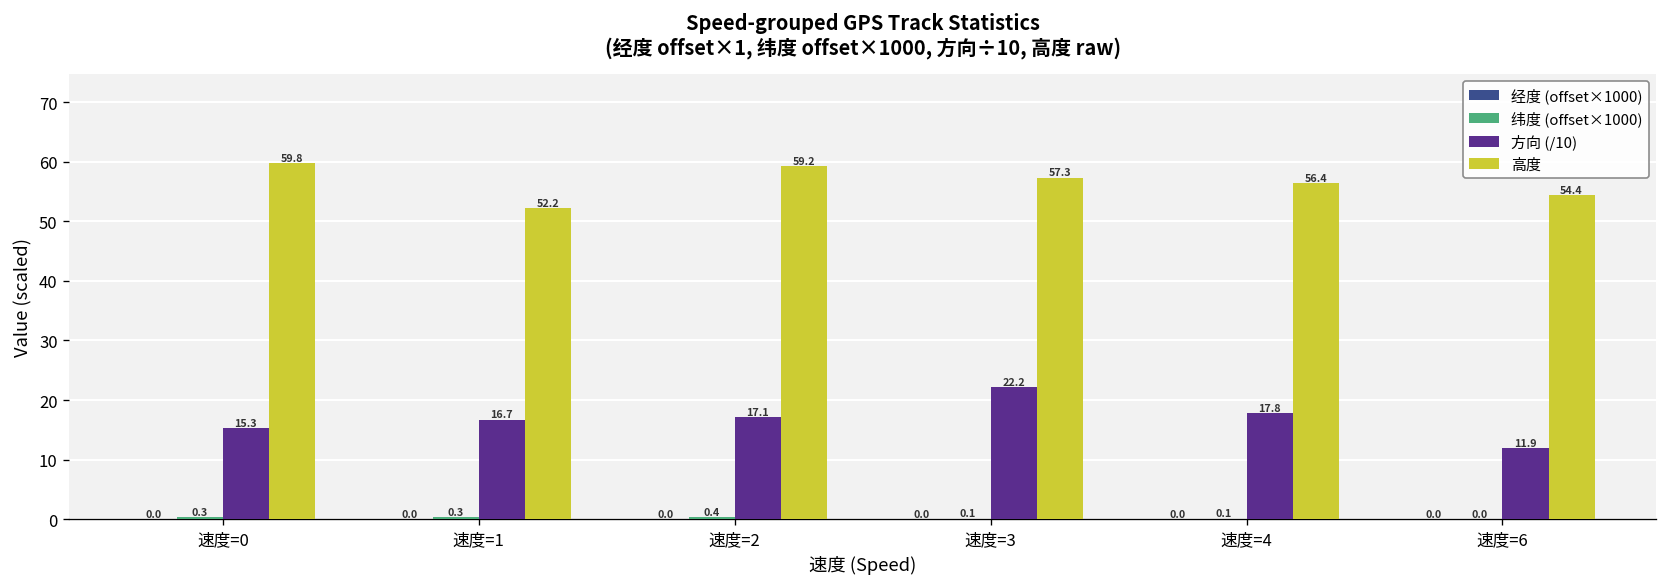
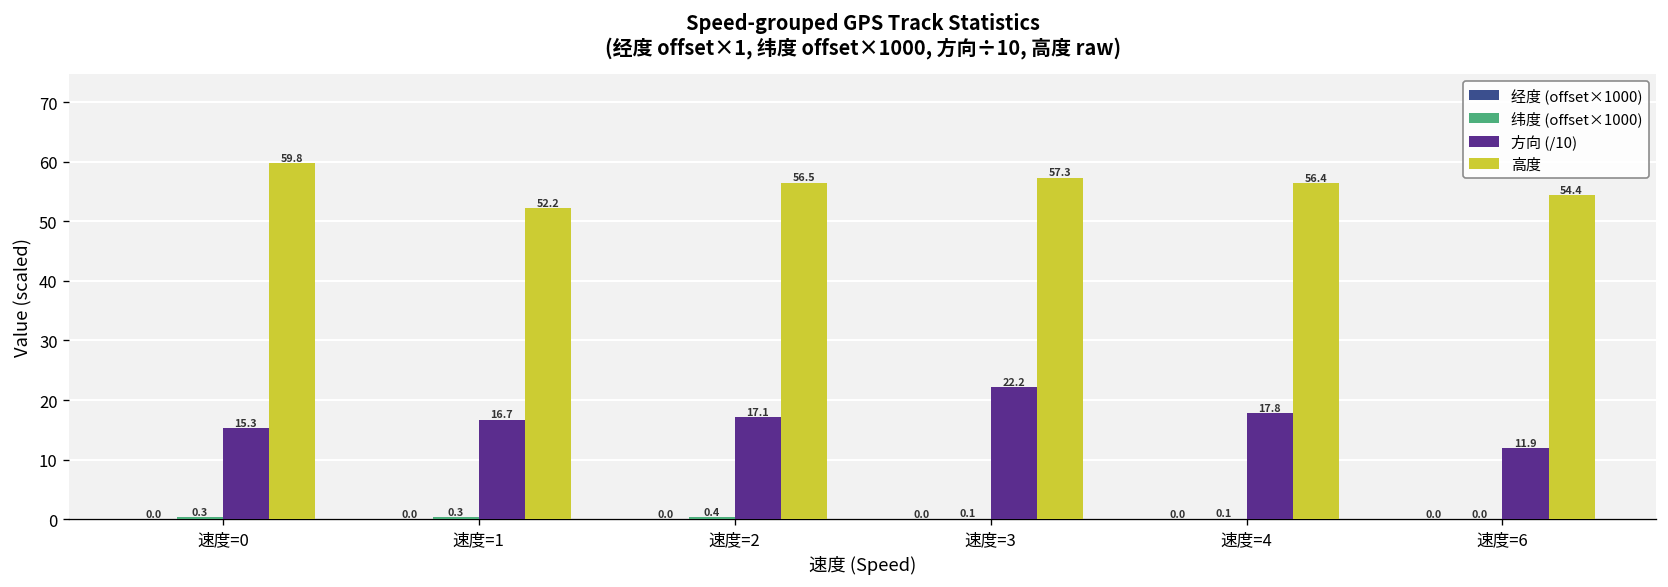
  {
    "纬度 (offset×1000)": {
      "速度=0": 0.3,
      "速度=1": 0.3,
      "速度=2": 0.4,
      "速度=3": 0.1,
      "速度=4": 0.1,
      "速度=6": 0.0
    },
    "高度": {
      "速度=0": 59.8,
      "速度=1": 52.2,
-     "速度=2": 59.2,
+     "速度=2": 56.5,
      "速度=3": 57.3,
      "速度=4": 56.4,
      "速度=6": 54.4
    }
  }
